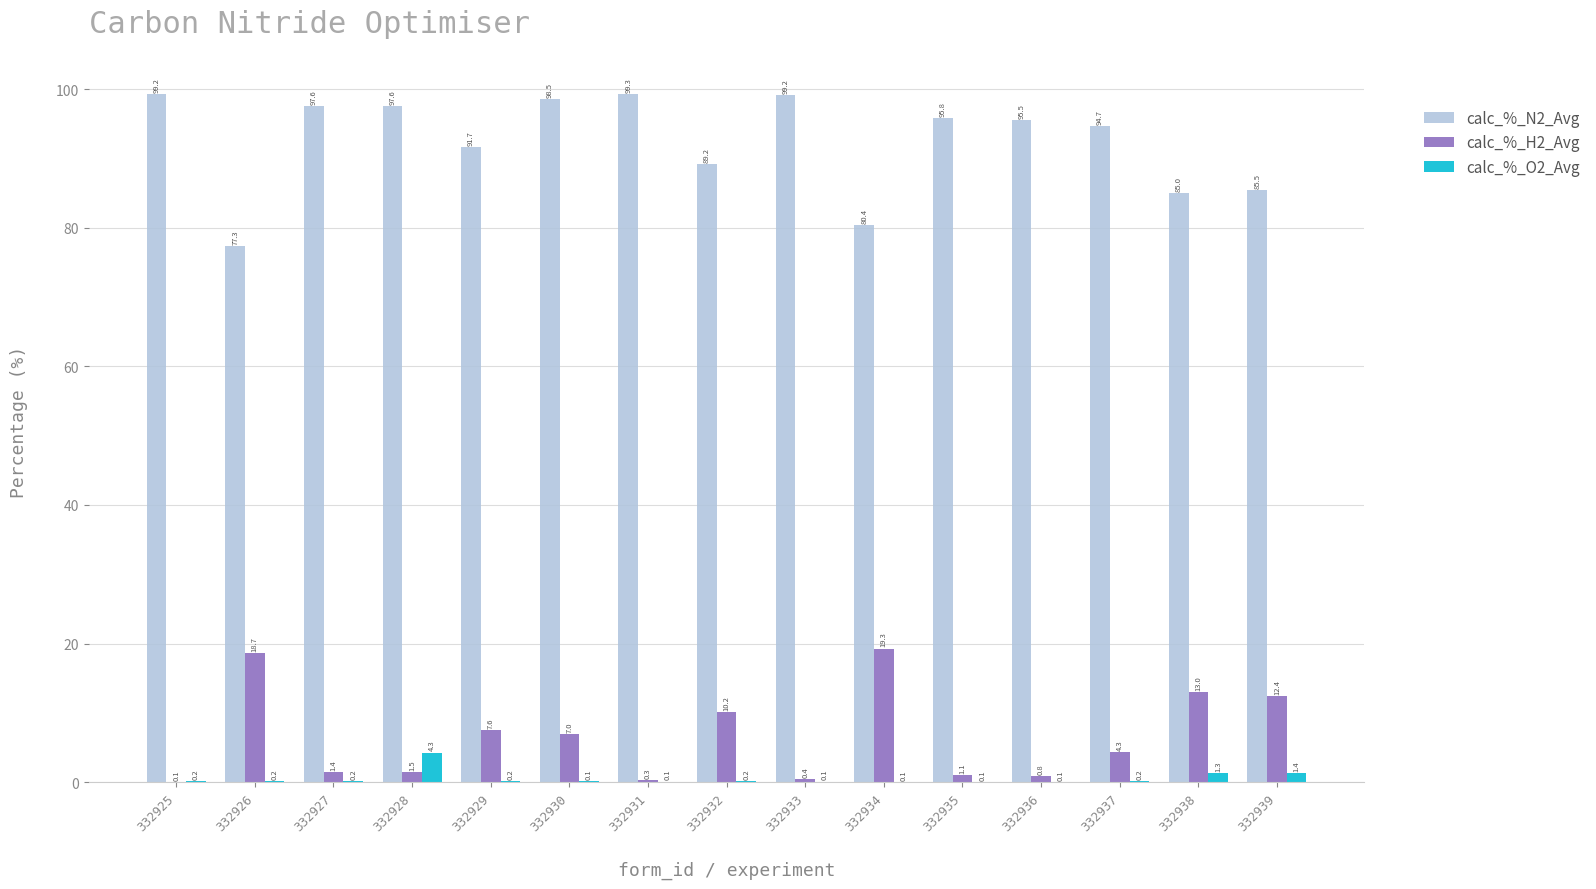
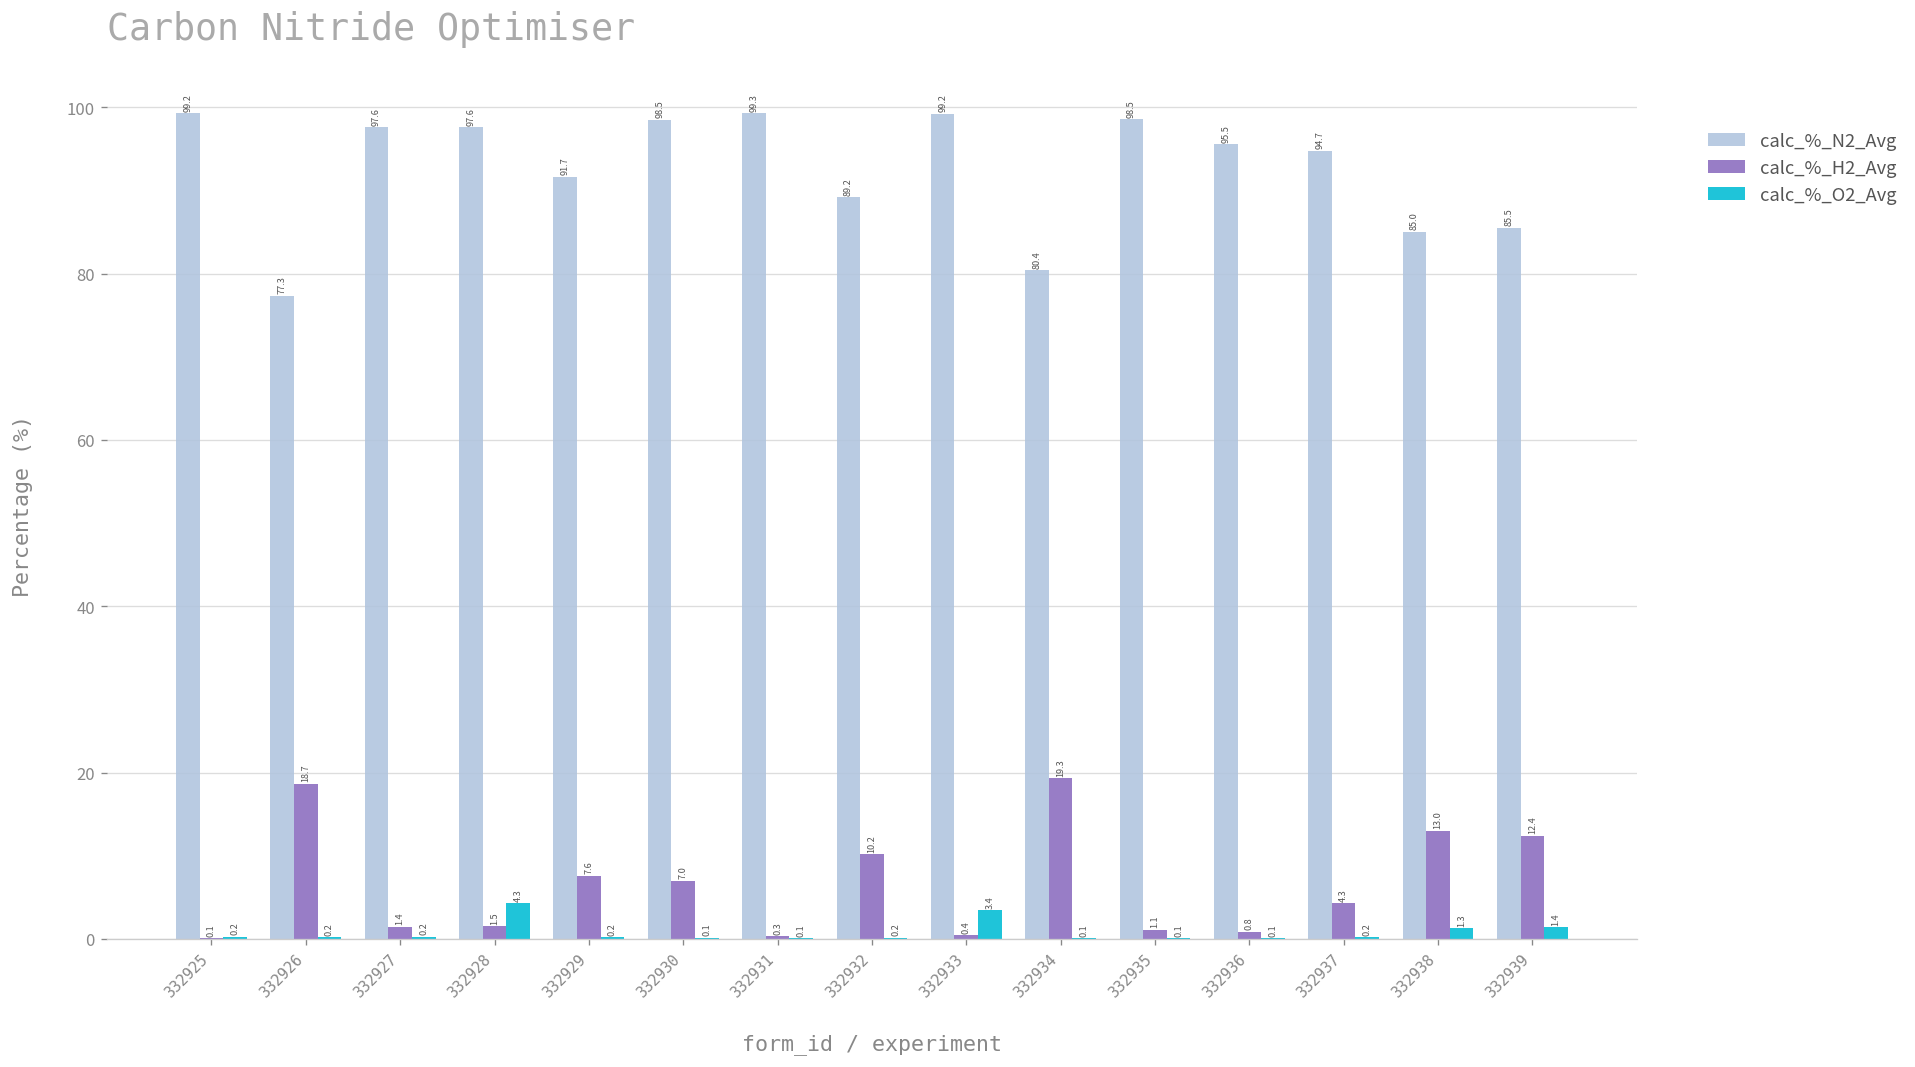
  {
    "calc_%_N2_Avg": {
      "332925": 99.2,
      "332926": 77.3,
      "332927": 97.6,
      "332928": 97.6,
      "332929": 91.7,
      "332930": 98.5,
      "332931": 99.3,
      "332932": 89.2,
      "332933": 99.2,
      "332934": 80.4,
-     "332935": 95.8,
+     "332935": 98.5,
      "332936": 95.5,
      "332937": 94.7,
      "332938": 85.0,
      "332939": 85.5
    },
    "calc_%_H2_Avg": {
      "332925": 0.1,
      "332926": 18.7,
      "332927": 1.4,
      "332928": 1.5,
      "332929": 7.6,
      "332930": 7.0,
      "332931": 0.3,
      "332932": 10.2,
      "332933": 0.4,
      "332934": 19.3,
      "332935": 1.1,
      "332936": 0.8,
      "332937": 4.3,
      "332938": 13.0,
      "332939": 12.4
    },
    "calc_%_O2_Avg": {
      "332925": 0.2,
      "332926": 0.2,
      "332927": 0.2,
      "332928": 4.3,
      "332929": 0.2,
      "332930": 0.1,
      "332931": 0.1,
      "332932": 0.2,
-     "332933": 0.1,
+     "332933": 3.4,
      "332934": 0.1,
      "332935": 0.1,
      "332936": 0.1,
      "332937": 0.2,
      "332938": 1.3,
      "332939": 1.4
    }
  }
